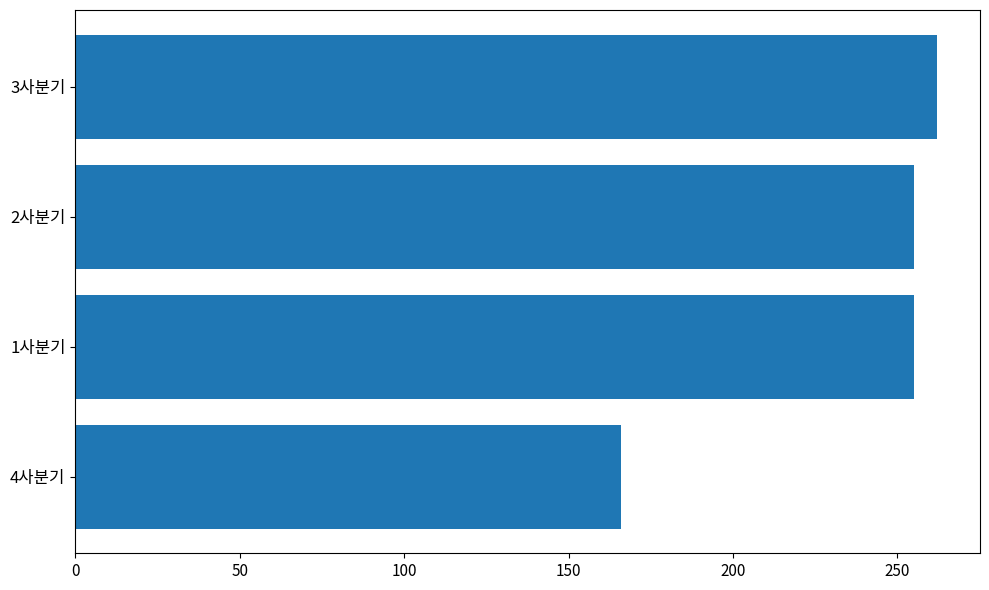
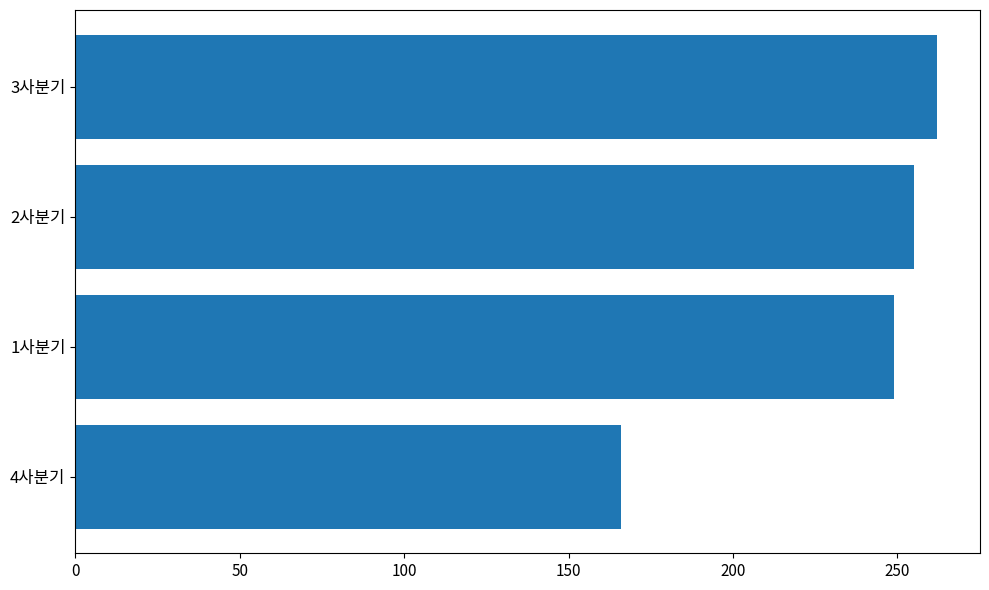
  {
    "3사분기": 262,
    "2사분기": 255,
-   "1사분기": 255,
+   "1사분기": 249,
    "4사분기": 166
  }
